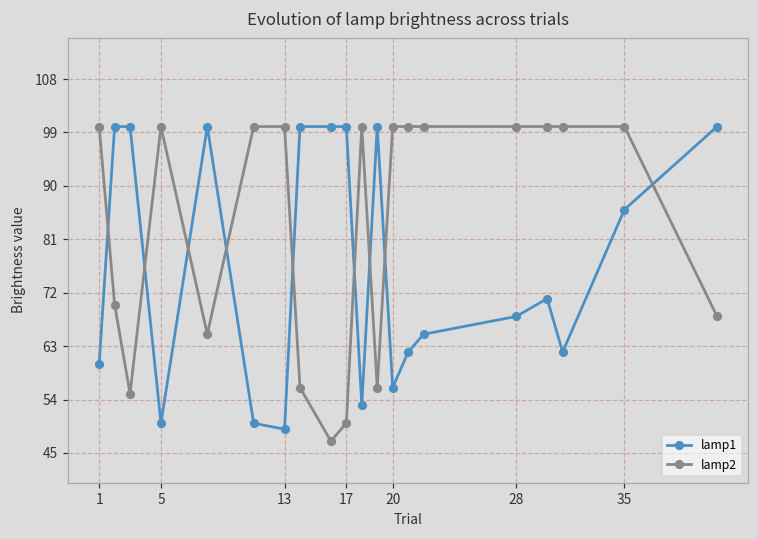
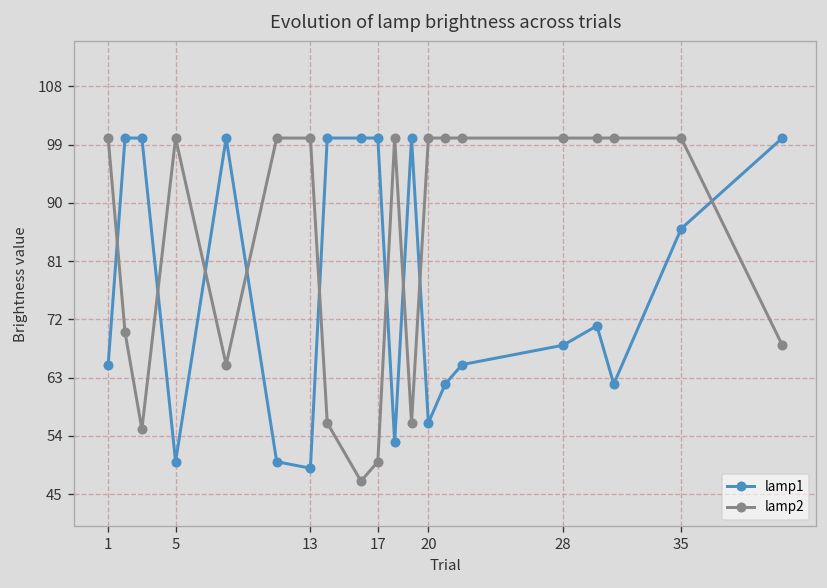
  {
    "lamp1": {
-     "1": 60,
+     "1": 65,
      "5": 50,
      "13": 49,
      "17": 100,
      "20": 56,
      "28": 68,
      "35": 86
    },
    "lamp2": {
      "1": 100,
      "5": 100,
      "13": 100,
      "17": 50,
      "20": 100,
      "28": 100,
      "35": 100
    }
  }
